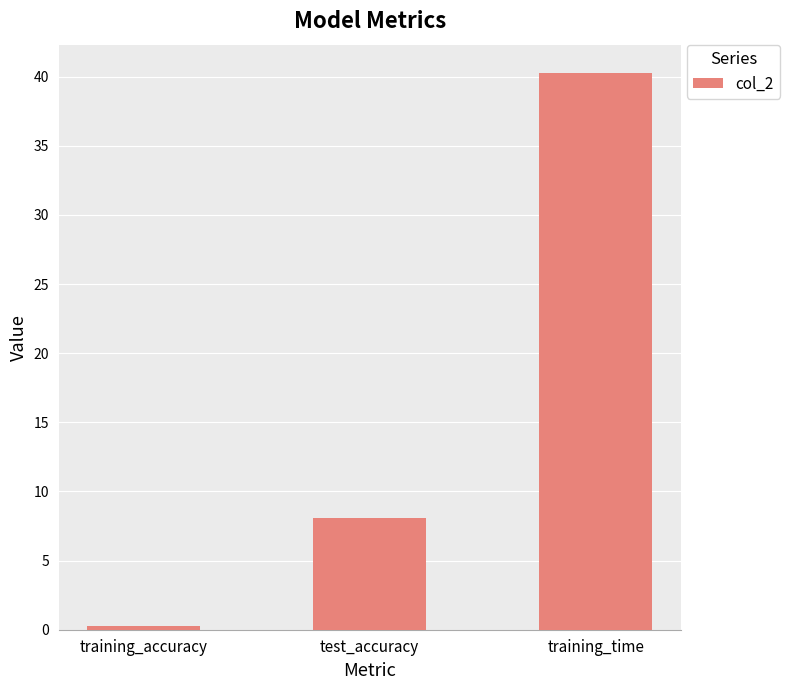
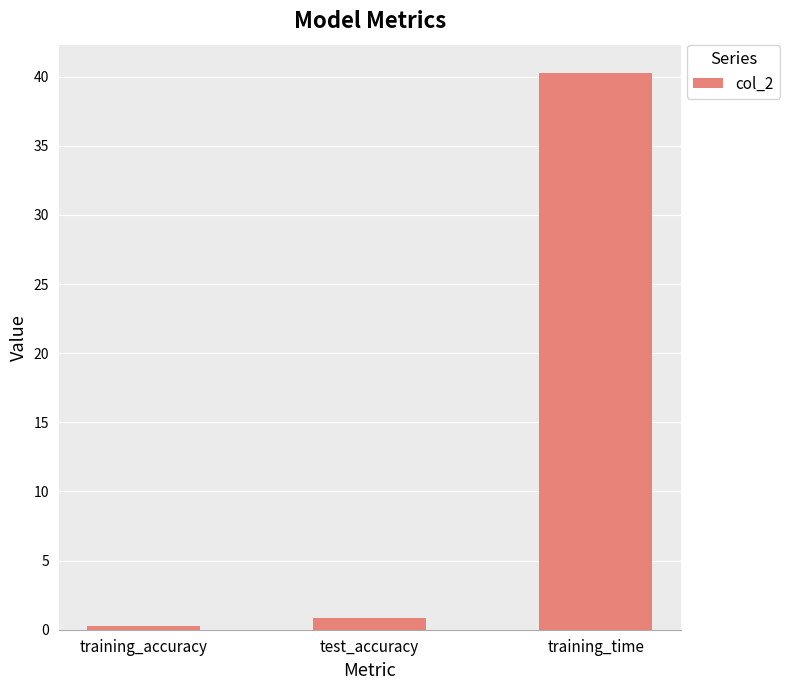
  {
    "training_accuracy": 0.3,
-   "test_accuracy": 8.1,
+   "test_accuracy": 0.8,
    "training_time": 40.3
  }
